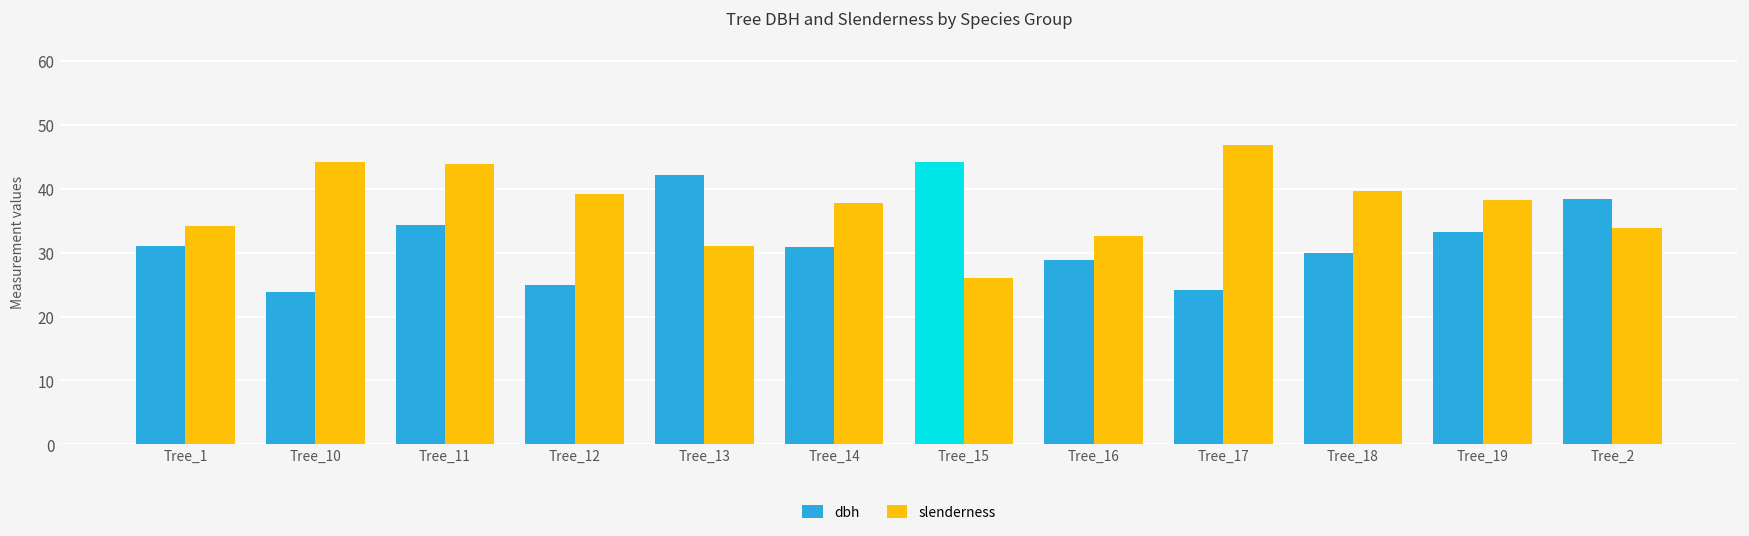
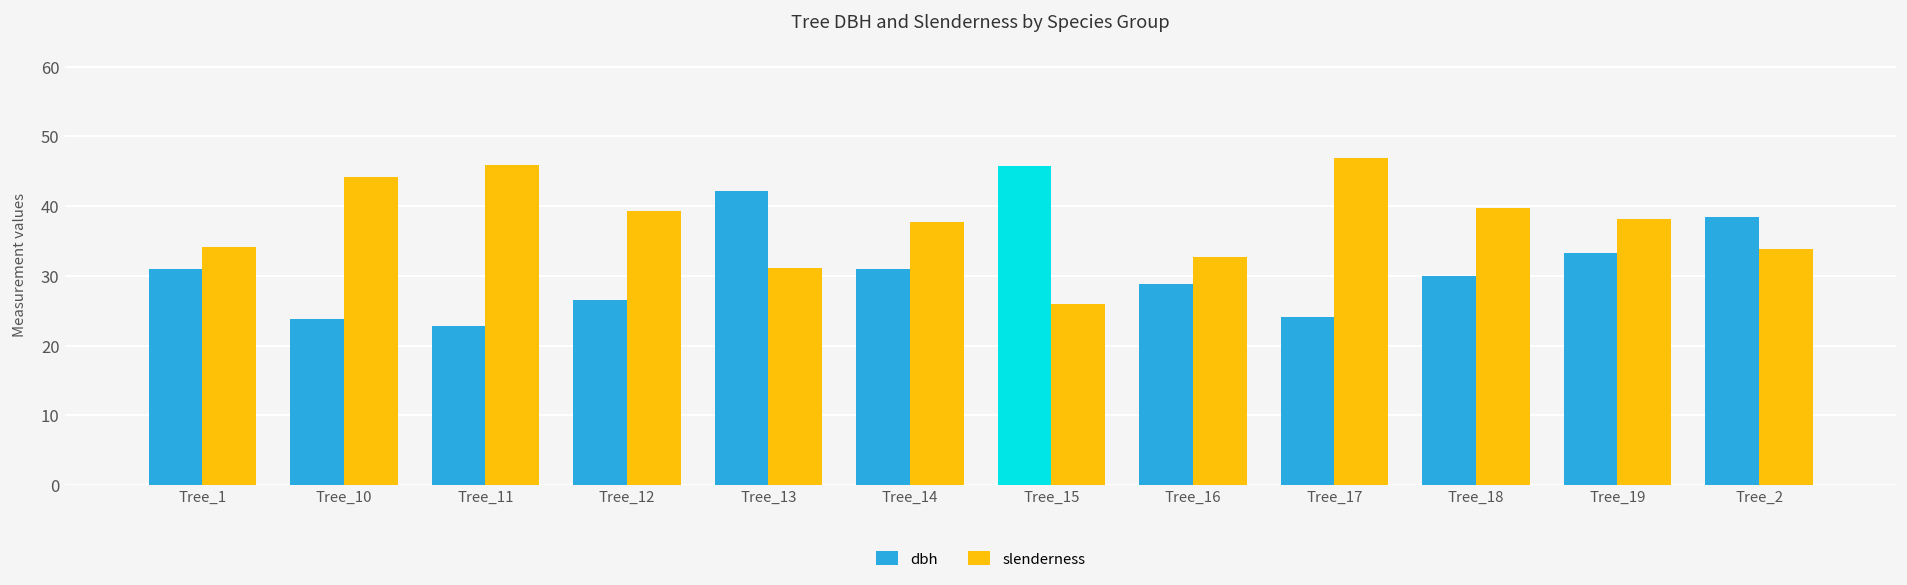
  {
    "dbh": {
      "Tree_1": 31,
      "Tree_10": 24,
-     "Tree_11": 34,
-     "Tree_12": 25,
+     "Tree_11": 23,
+     "Tree_12": 27,
      "Tree_13": 42,
      "Tree_14": 31,
-     "Tree_15": 44,
+     "Tree_15": 46,
      "Tree_16": 29,
      "Tree_17": 24,
      "Tree_18": 30,
      "Tree_19": 33,
      "Tree_2": 38
    },
    "slenderness": {
      "Tree_1": 34,
      "Tree_10": 44,
-     "Tree_11": 44,
+     "Tree_11": 46,
      "Tree_12": 39,
      "Tree_13": 31,
      "Tree_14": 38,
      "Tree_15": 26,
      "Tree_16": 33,
      "Tree_17": 47,
      "Tree_18": 40,
      "Tree_19": 38,
      "Tree_2": 34
    }
  }
